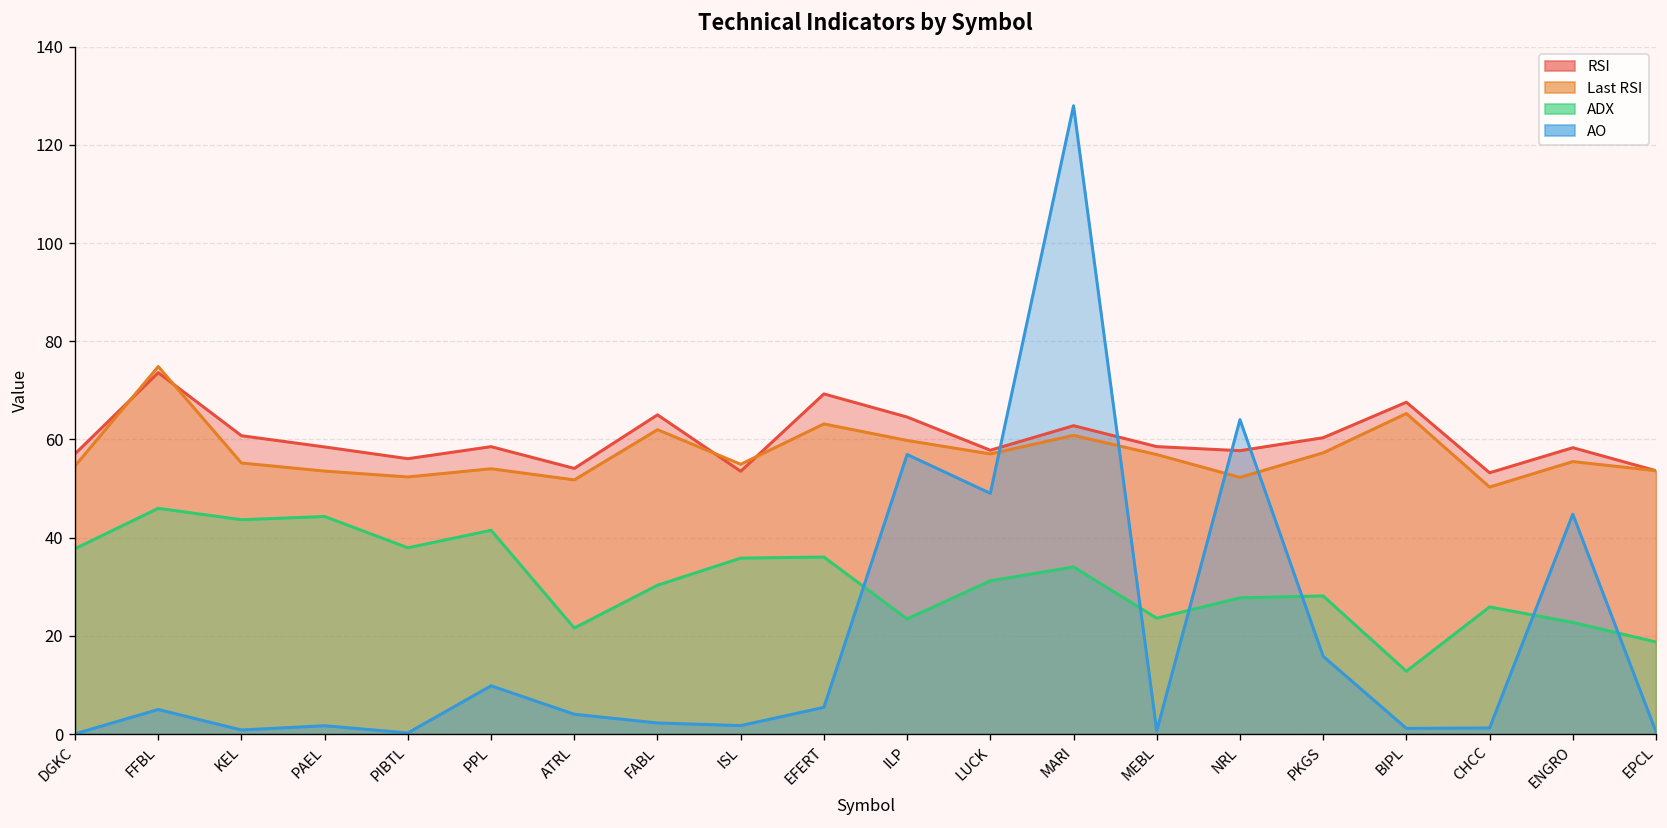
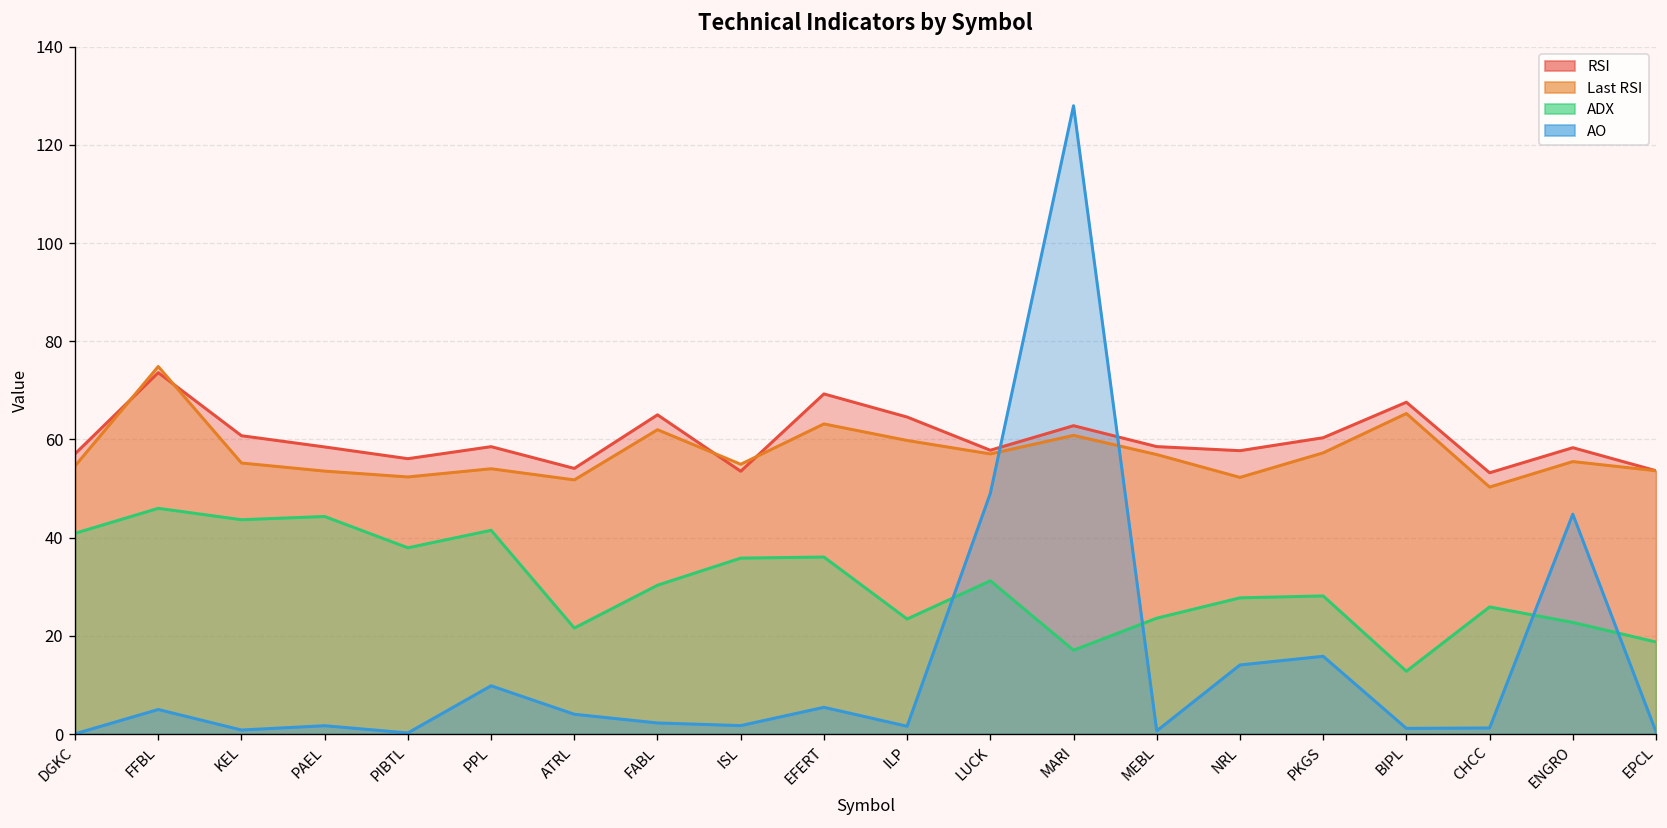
  {
    "ADX": {
-     "DGKC": 38,
+     "DGKC": 41,
      "FFBL": 46,
      "KEL": 44,
      "PAEL": 44,
      "PIBTL": 38,
      "PPL": 42,
      "ATRL": 22,
      "FABL": 30,
      "ISL": 36,
      "EFERT": 36,
      "ILP": 23,
      "LUCK": 31,
-     "MARI": 34,
+     "MARI": 17,
      "MEBL": 24,
      "NRL": 28,
      "PKGS": 28,
      "BIPL": 13,
      "CHCC": 26,
      "ENGRO": 23,
      "EPCL": 19
    },
    "AO": {
      "DGKC": 0,
      "FFBL": 5,
      "KEL": 1,
      "PAEL": 2,
      "PIBTL": 0,
      "PPL": 10,
      "ATRL": 4,
      "FABL": 2,
      "ISL": 2,
      "EFERT": 5,
-     "ILP": 57,
+     "ILP": 2,
      "LUCK": 49,
      "MARI": 128,
      "MEBL": 1,
-     "NRL": 64,
+     "NRL": 14,
      "PKGS": 16,
      "BIPL": 1,
      "CHCC": 1,
      "ENGRO": 45,
      "EPCL": 0
    }
  }
